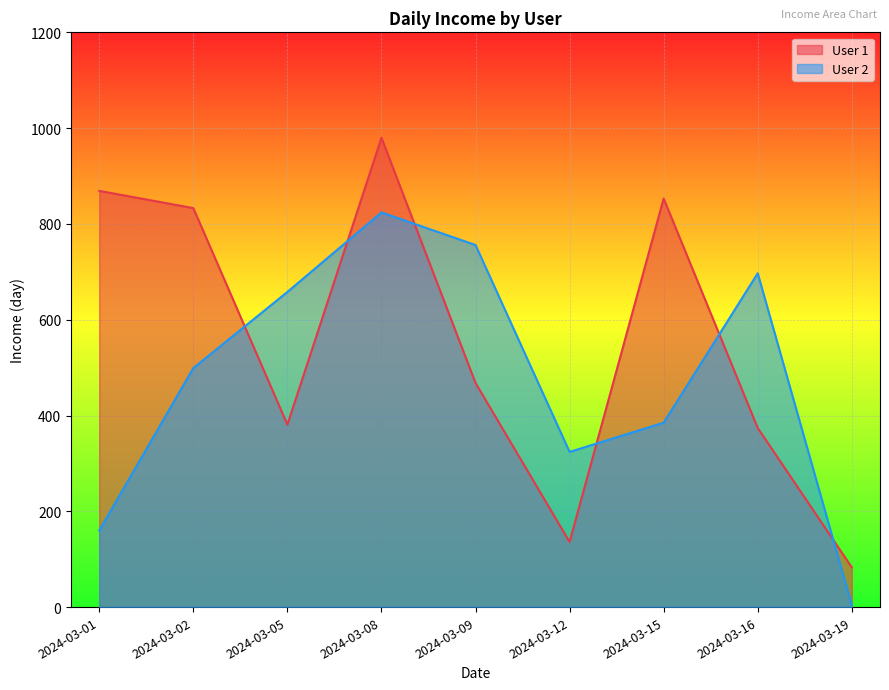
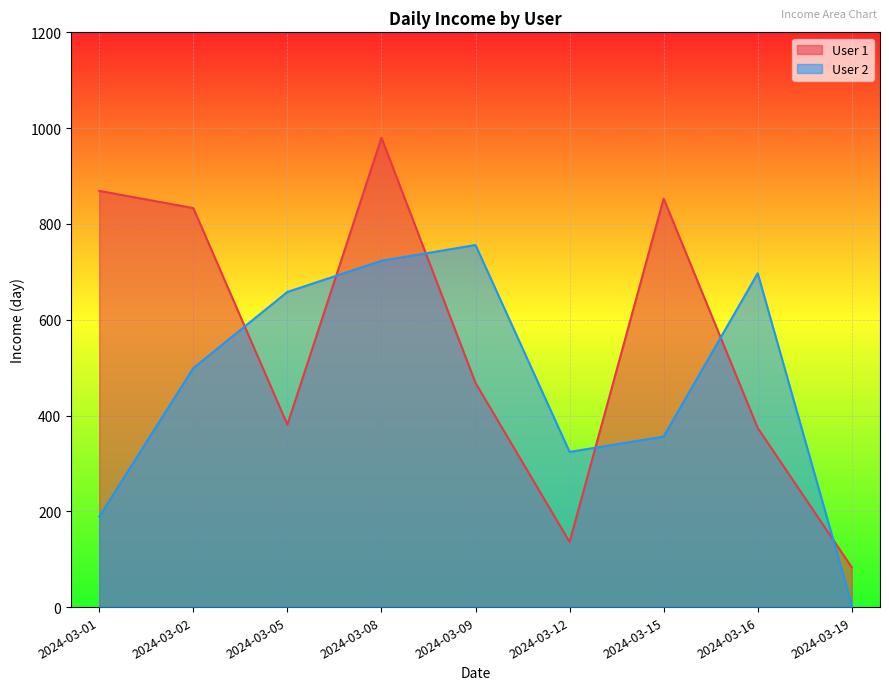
  {
    "User 1": {
      "2024-03-01": 870,
      "2024-03-02": 830,
      "2024-03-05": 380,
      "2024-03-08": 980,
      "2024-03-09": 470,
      "2024-03-12": 140,
      "2024-03-15": 850,
      "2024-03-16": 370,
      "2024-03-19": 80
    },
    "User 2": {
-     "2024-03-01": 160,
+     "2024-03-01": 190,
      "2024-03-02": 500,
      "2024-03-05": 660,
-     "2024-03-08": 820,
+     "2024-03-08": 720,
      "2024-03-09": 760,
      "2024-03-12": 320,
-     "2024-03-15": 390,
+     "2024-03-15": 360,
      "2024-03-16": 700,
      "2024-03-19": 0
    }
  }
